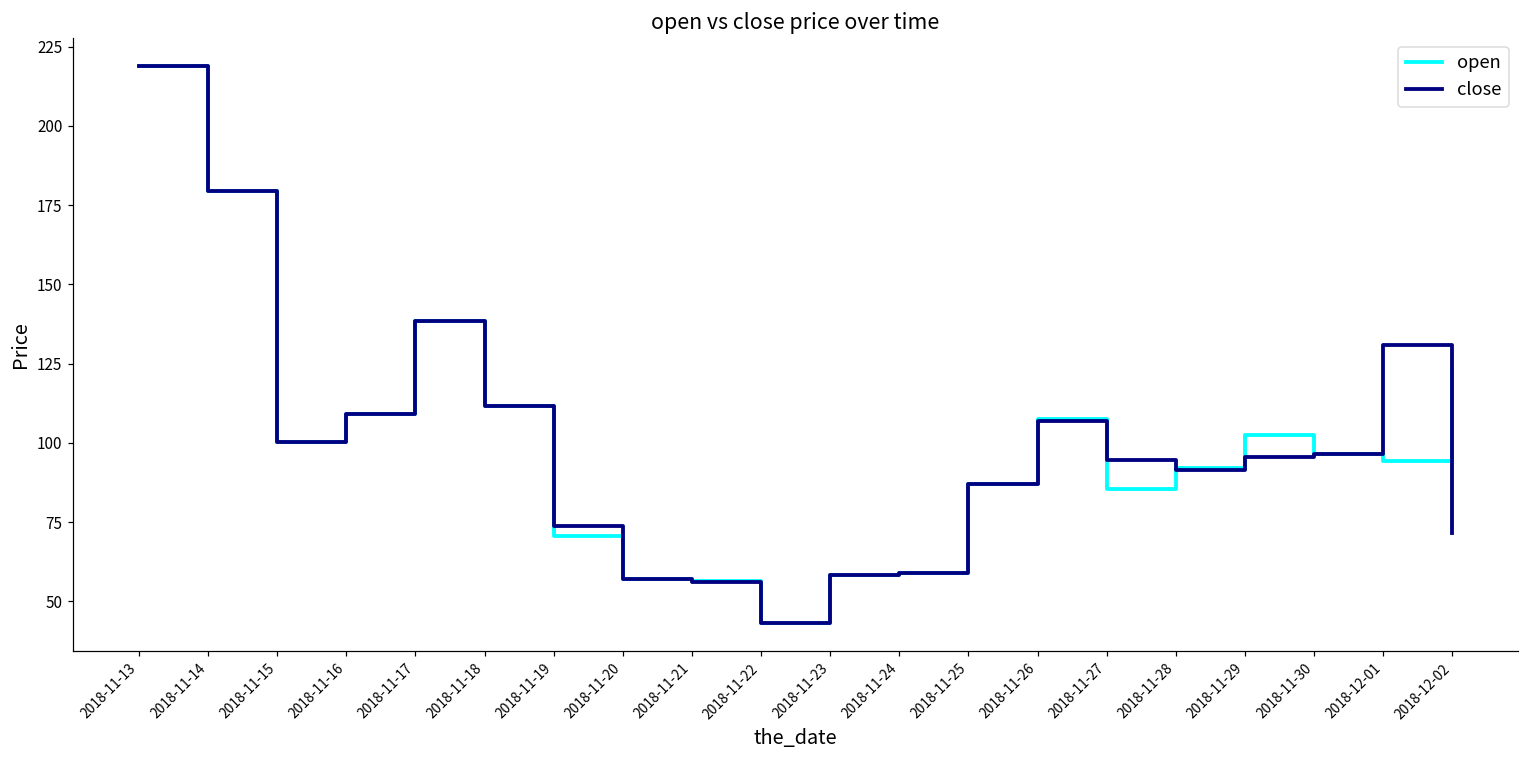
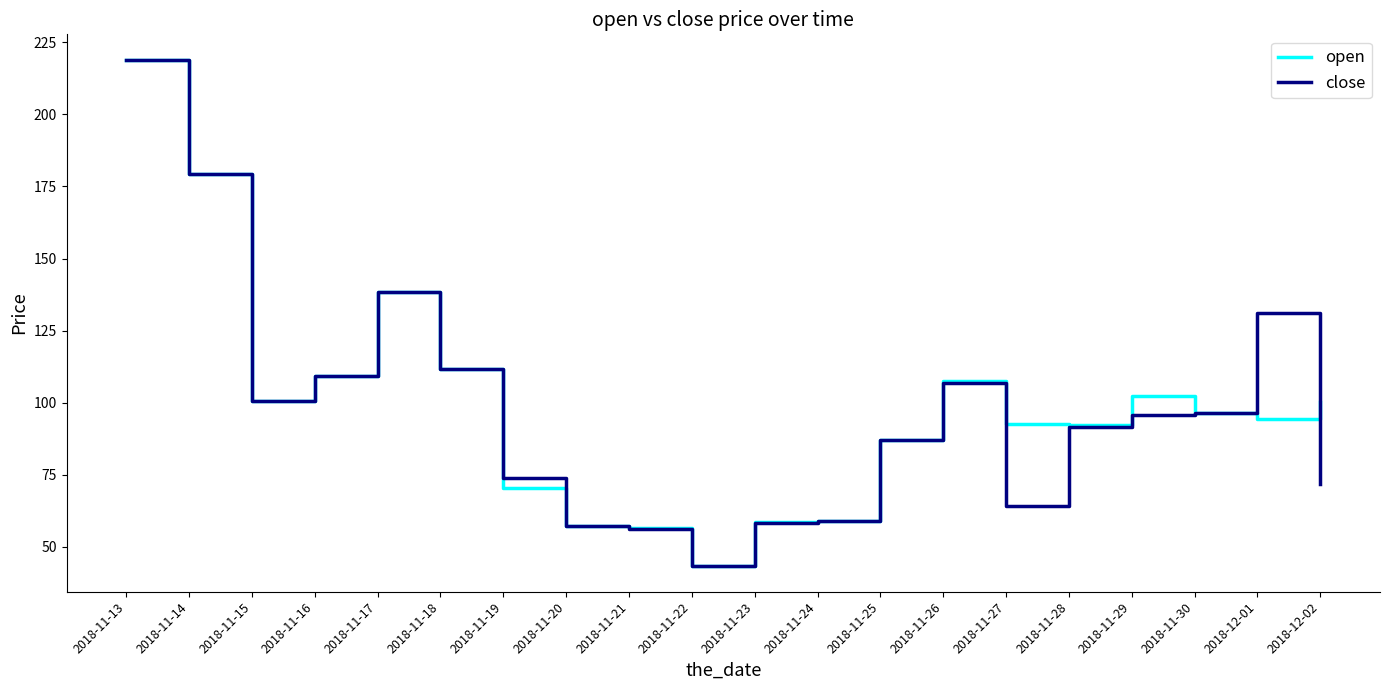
  {
    "open": {
      "2018-11-19": 71,
-     "2018-11-27": 86,
+     "2018-11-27": 93,
      "2018-11-29": 102,
      "2018-12-01": 94,
-     "2018-12-02": 123
+     "2018-12-02": 100
    },
    "close": {
      "2018-11-19": 74,
-     "2018-11-27": 95,
+     "2018-11-27": 64,
      "2018-11-29": 96,
      "2018-12-01": 131,
      "2018-12-02": 72
    }
  }
